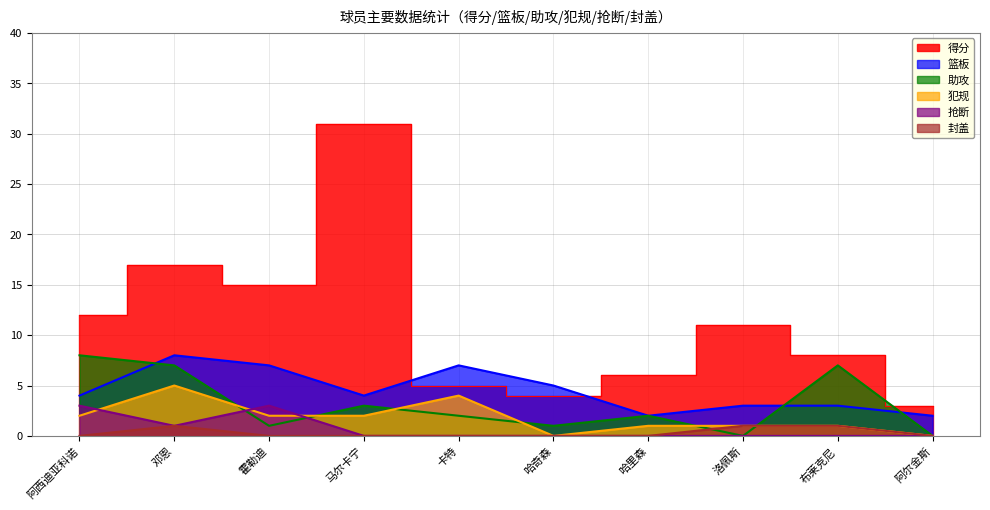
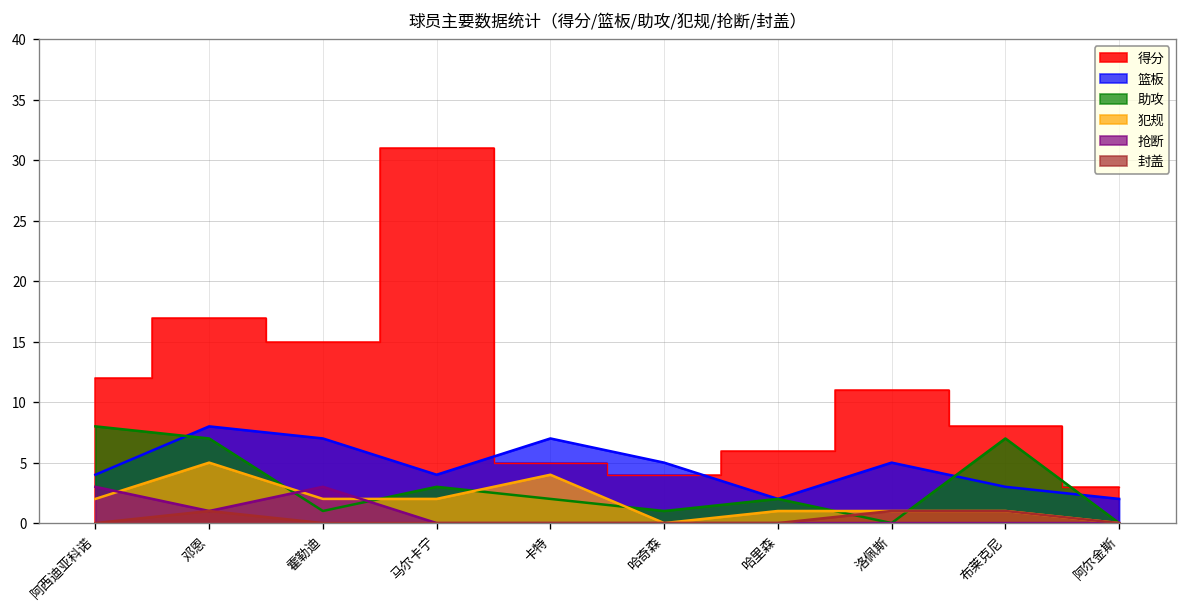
  {
    "篮板": {
      "阿西迪亚科诺": 4,
      "邓恩": 8,
      "霍勒迪": 7,
      "马尔卡宁": 4,
      "卡特": 7,
      "哈奇森": 5,
-     "洛佩斯": 3,
+     "洛佩斯": 5,
      "布莱克尼": 3,
      "阿尔金斯": 2
    },
    "助攻": {
      "阿西迪亚科诺": 8,
      "邓恩": 7,
      "霍勒迪": 1,
      "马尔卡宁": 3,
      "卡特": 2,
      "哈奇森": 1,
      "布莱克尼": 7
    },
    "犯规": {
      "阿西迪亚科诺": 2,
      "邓恩": 5,
      "霍勒迪": 2,
      "马尔卡宁": 2,
      "卡特": 4,
      "哈里森": 1
    },
    "抢断": {
      "阿西迪亚科诺": 3,
      "霍勒迪": 3,
      "布莱克尼": 0
    },
    "封盖": {
      "阿西迪亚科诺": 0,
      "霍勒迪": 0
    }
  }
